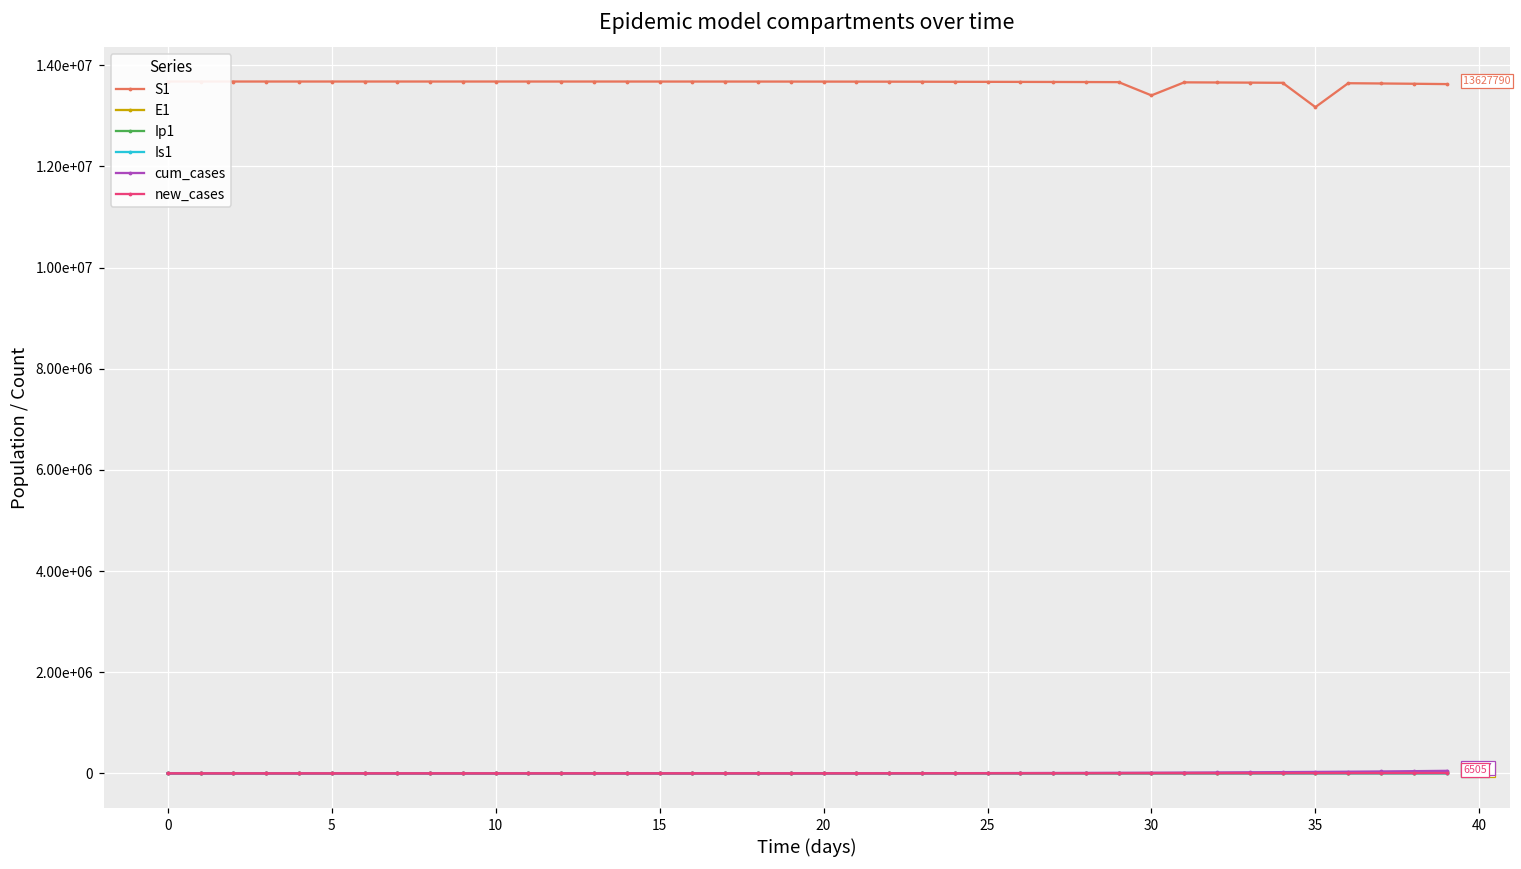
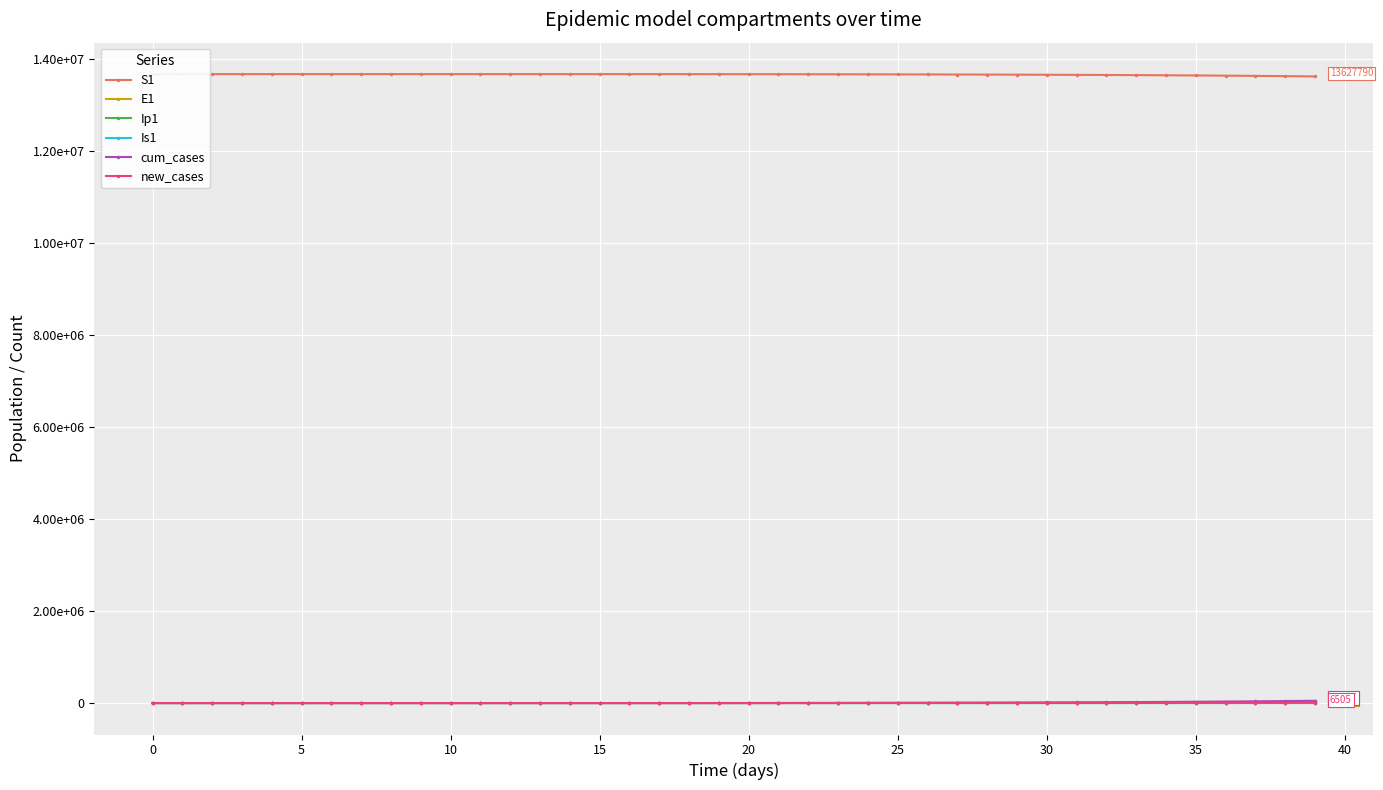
  {
    "S1": {
      "5": 13700000,
      "10": 13700000,
      "15": 13700000,
      "20": 13700000,
      "25": 13700000,
-     "30": 13400000,
-     "35": 13200000
+     "30": 13700000,
+     "35": 13600000
    }
  }
